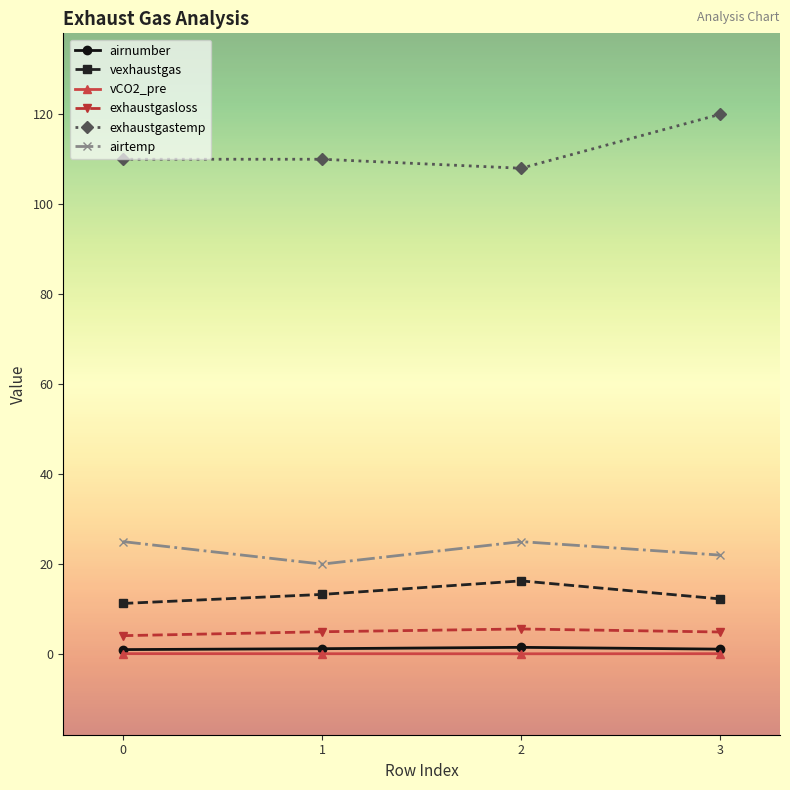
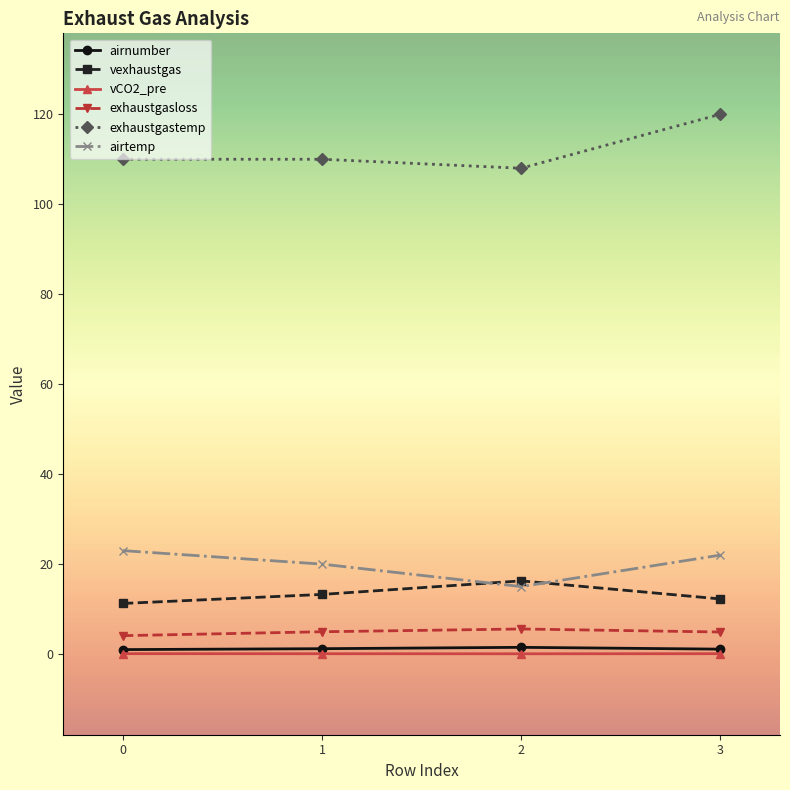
  {
    "exhaustgastemp": {
      "0": 110,
      "1": 110,
      "2": 108,
      "3": 120
    },
    "airtemp": {
-     "0": 25,
+     "0": 23,
      "1": 20,
-     "2": 25,
+     "2": 15,
      "3": 22
    }
  }
